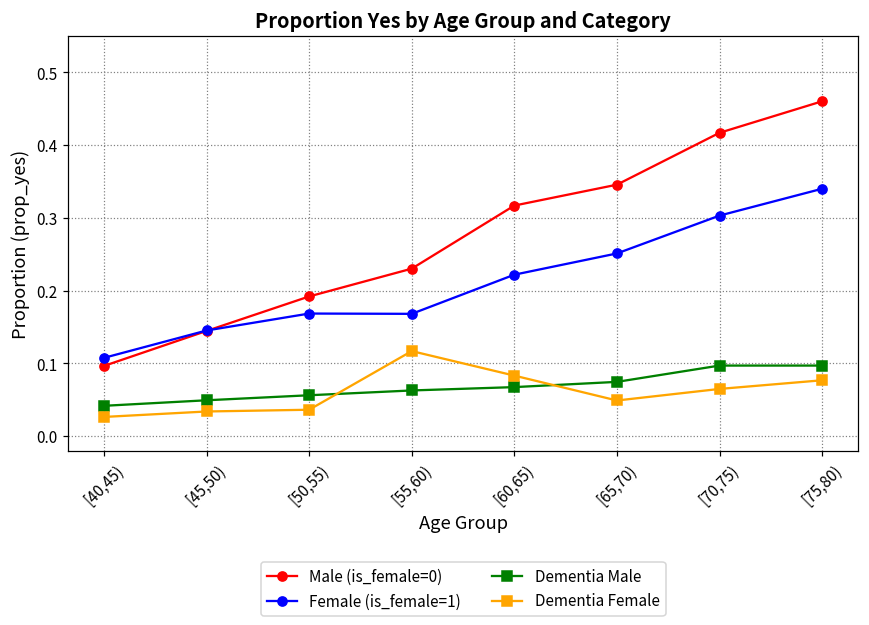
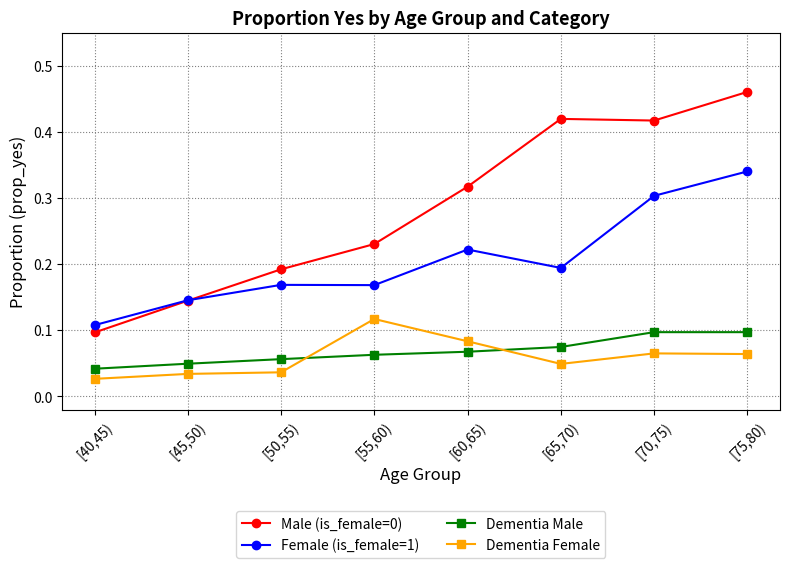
  {
    "Male (is_female=0)": {
      "[40,45)": 0.10,
      "[50,55)": 0.19,
      "[55,60)": 0.23,
      "[60,65)": 0.32,
-     "[65,70)": 0.35,
+     "[65,70)": 0.42,
      "[70,75)": 0.42,
      "[75,80)": 0.46
    },
    "Female (is_female=1)": {
      "[40,45)": 0.11,
      "[50,55)": 0.17,
      "[55,60)": 0.17,
      "[60,65)": 0.22,
-     "[65,70)": 0.25,
+     "[65,70)": 0.19,
      "[70,75)": 0.30,
      "[75,80)": 0.34
    },
    "Dementia Male": {
      "[40,45)": 0.04,
      "[45,50)": 0.05,
      "[50,55)": 0.06,
      "[55,60)": 0.06,
      "[60,65)": 0.07,
      "[65,70)": 0.07,
      "[70,75)": 0.10,
      "[75,80)": 0.10
    },
    "Dementia Female": {
      "[40,45)": 0.03,
      "[45,50)": 0.03,
      "[50,55)": 0.04,
      "[55,60)": 0.12,
      "[60,65)": 0.08,
      "[65,70)": 0.05,
      "[70,75)": 0.07,
-     "[75,80)": 0.08
+     "[75,80)": 0.06
    }
  }
